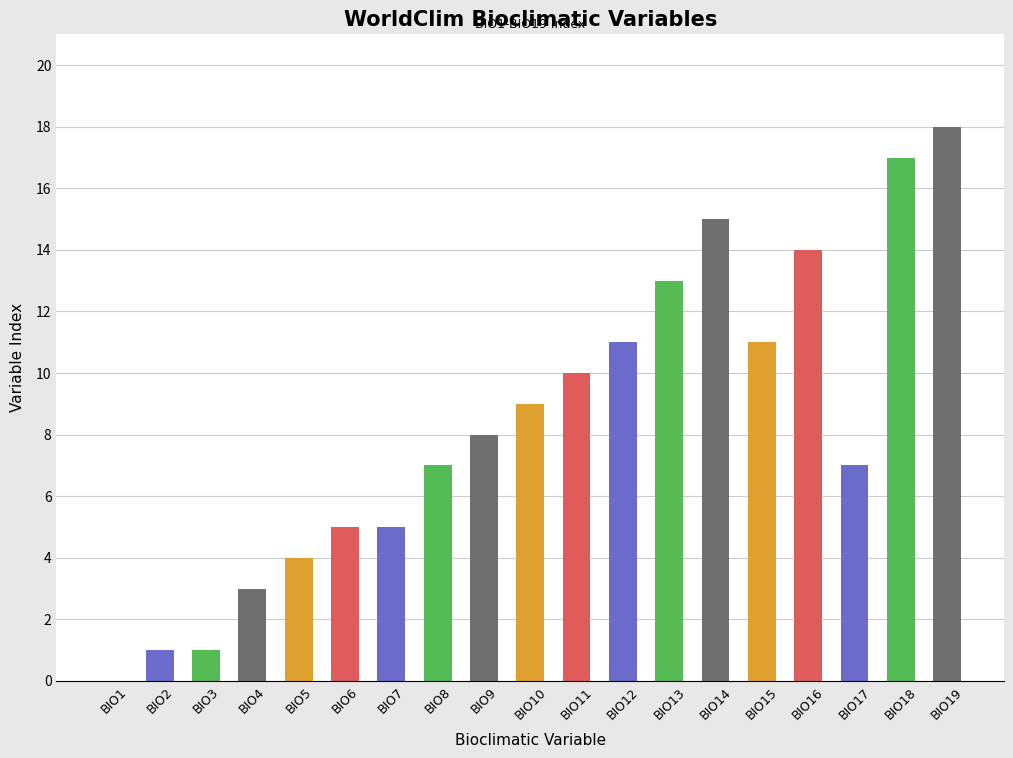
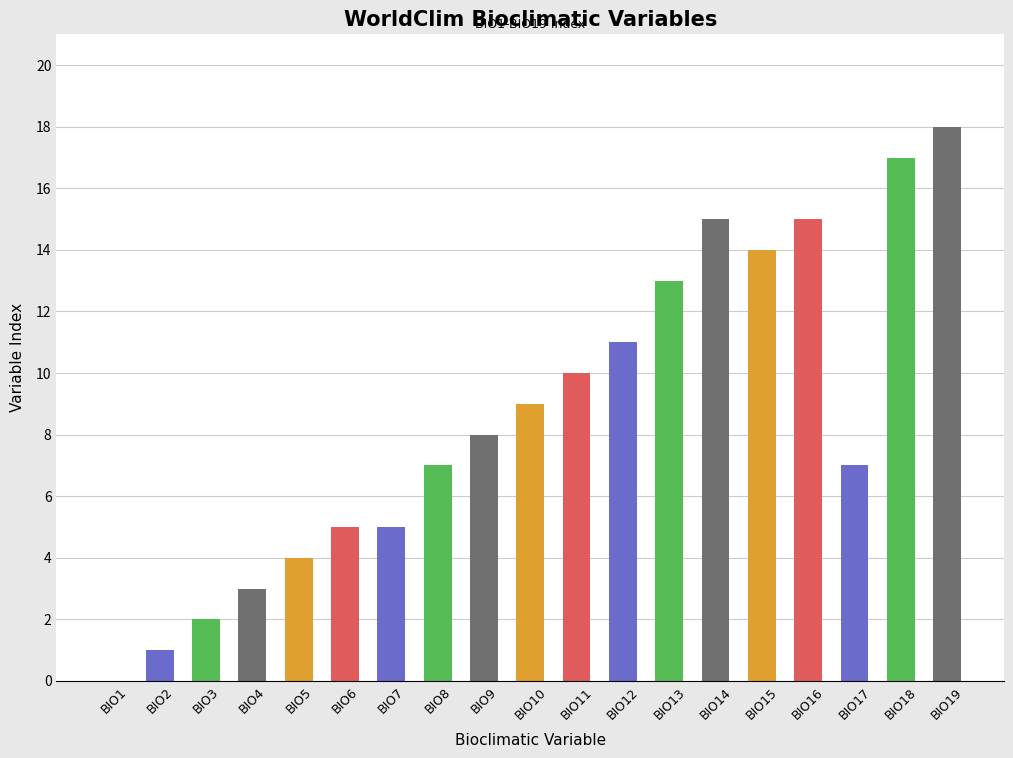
  {
    "BIO1": 0,
    "BIO2": 1,
-   "BIO3": 1,
+   "BIO3": 2,
    "BIO4": 3,
    "BIO5": 4,
    "BIO6": 5,
    "BIO7": 5,
    "BIO8": 7,
    "BIO9": 8,
    "BIO10": 9,
    "BIO11": 10,
    "BIO12": 11,
    "BIO13": 13,
    "BIO14": 15,
-   "BIO15": 11,
-   "BIO16": 14,
+   "BIO15": 14,
+   "BIO16": 15,
    "BIO17": 7,
    "BIO18": 17,
    "BIO19": 18
  }
